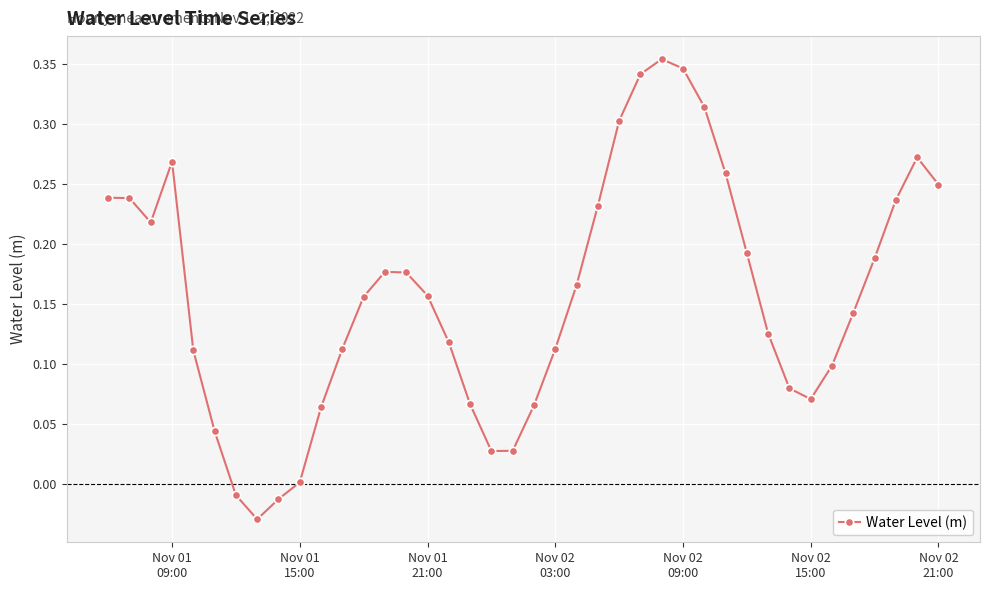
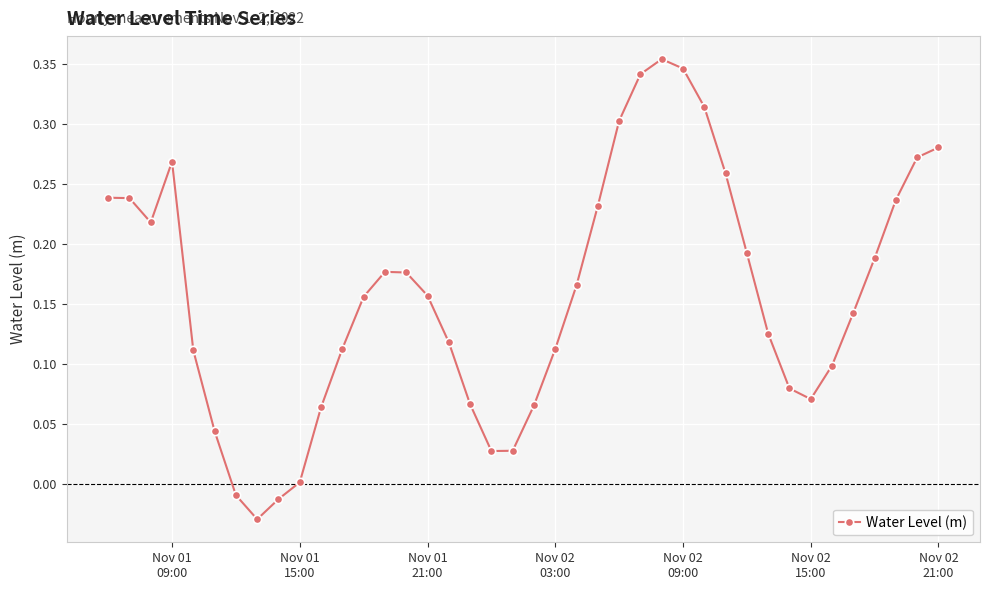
  {
    "Nov 01 09:00": 0.268,
    "Nov 01 15:00": 0.001,
    "Nov 01 21:00": 0.157,
    "Nov 02 03:00": 0.112,
    "Nov 02 09:00": 0.346,
    "Nov 02 15:00": 0.071,
-   "Nov 02 21:00": 0.249
+   "Nov 02 21:00": 0.280
  }
